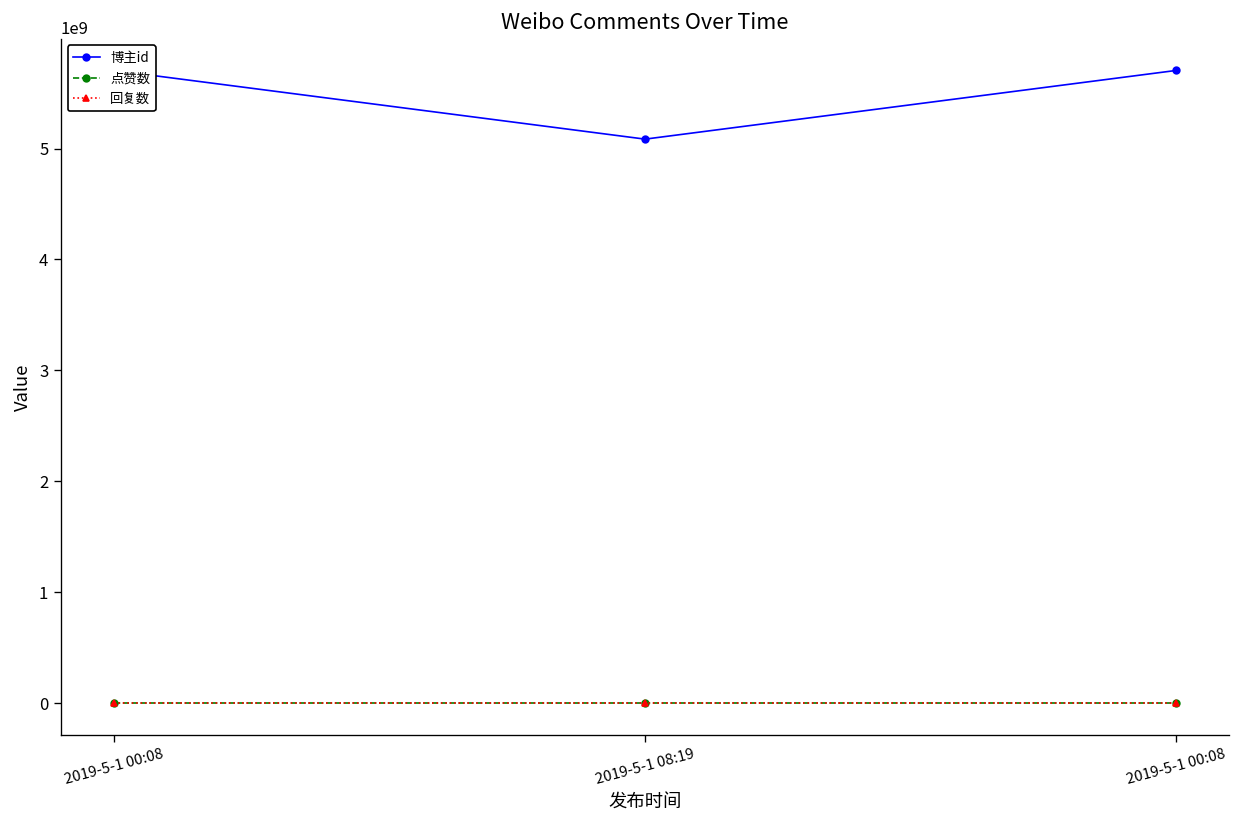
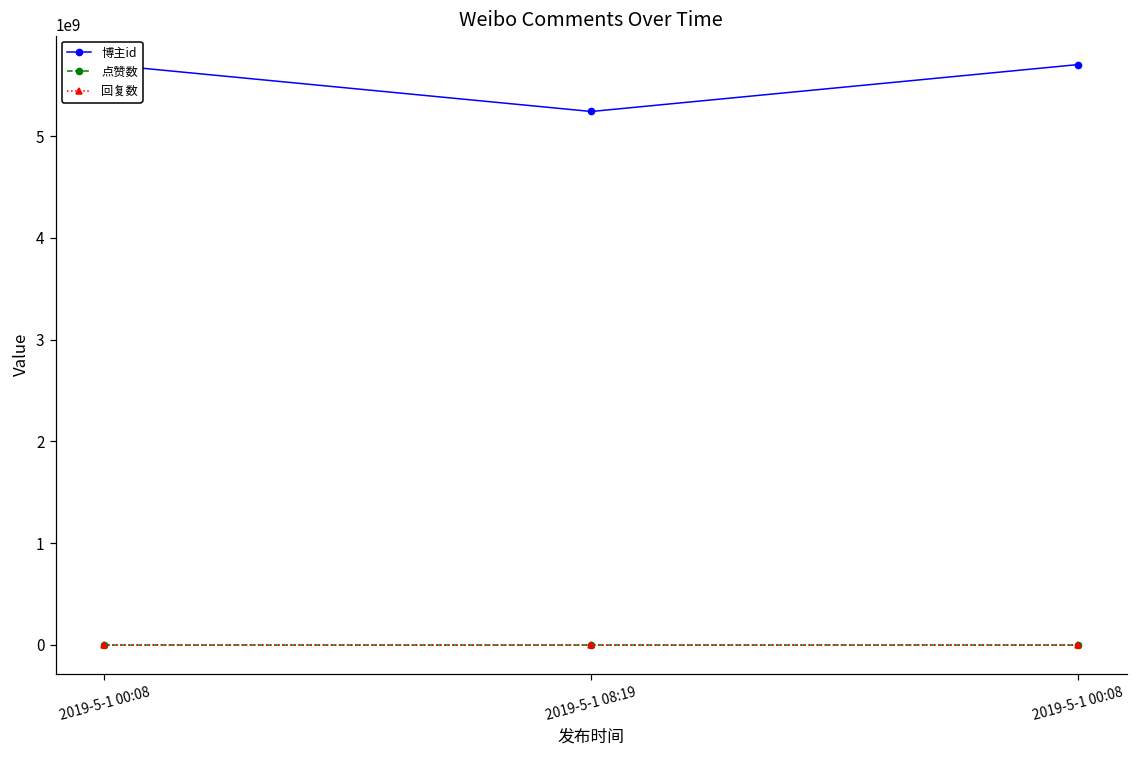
  {
    "博主id": {
-     "2019-5-1 08:19": 5100000000
+     "2019-5-1 08:19": 5200000000
    },
    "回复数": {
      "2019-5-1 08:19": 0
    }
  }
